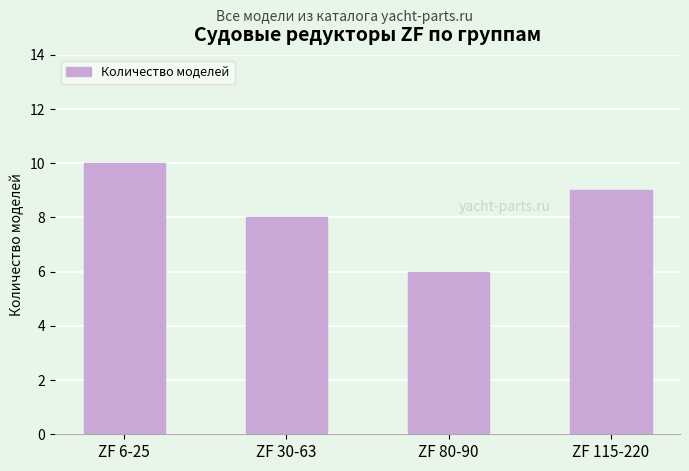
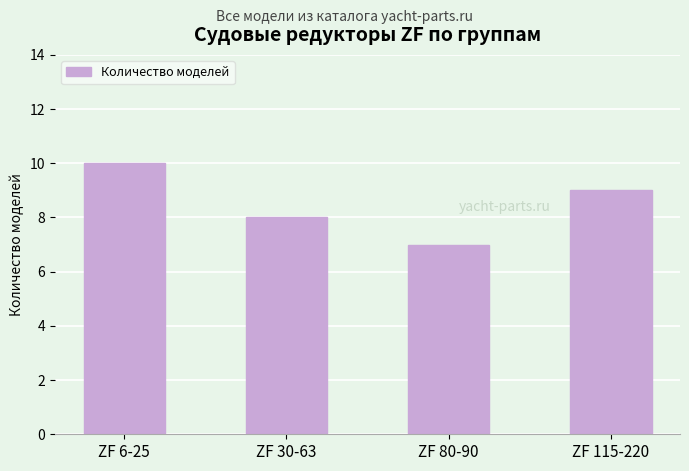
  {
    "ZF 6-25": 10,
    "ZF 30-63": 8,
-   "ZF 80-90": 6,
+   "ZF 80-90": 7,
    "ZF 115-220": 9
  }
